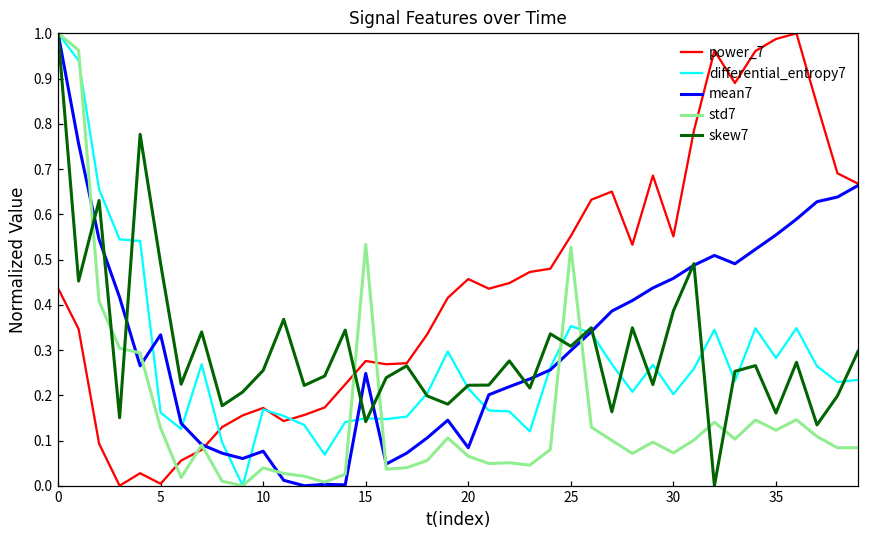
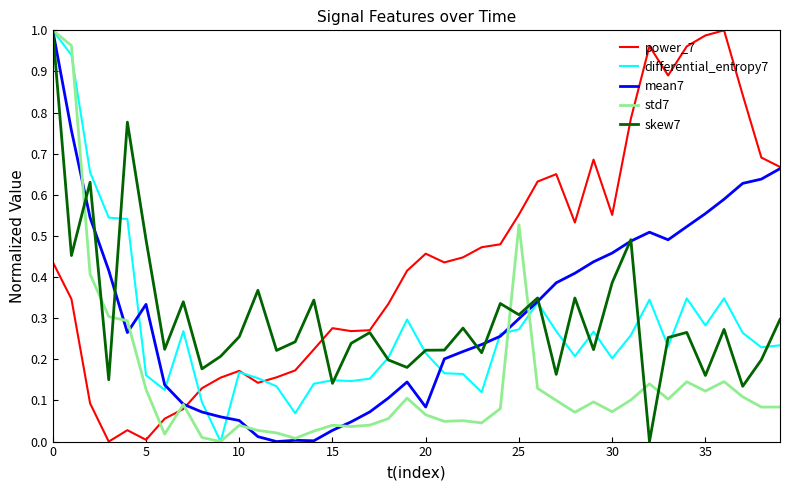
  {
    "power_7": {
      "0": 0.44,
      "5": 0.00,
      "15": 0.28,
      "20": 0.46,
      "25": 0.55,
      "30": 0.55,
      "35": 0.99
    },
    "differential_entropy7": {
      "5": 0.16,
      "15": 0.15,
      "20": 0.22,
-     "25": 0.35,
+     "25": 0.27,
      "30": 0.20,
      "35": 0.28
    },
    "mean7": {
      "5": 0.33,
-     "10": 0.08,
-     "15": 0.25,
+     "10": 0.05,
+     "15": 0.03,
      "20": 0.08,
      "25": 0.30,
      "30": 0.46,
      "35": 0.55
    },
    "std7": {
      "5": 0.13,
      "10": 0.04,
-     "15": 0.53,
+     "15": 0.04,
      "20": 0.07,
      "25": 0.53,
      "30": 0.07,
      "35": 0.12
    },
    "skew7": {
      "5": 0.49,
      "10": 0.25,
      "15": 0.14,
      "20": 0.22,
      "25": 0.31,
      "30": 0.39,
      "35": 0.16
    }
  }
